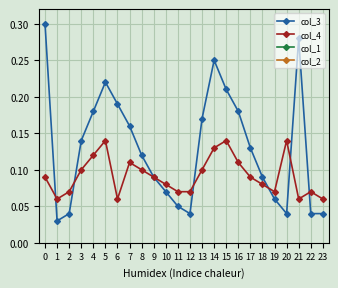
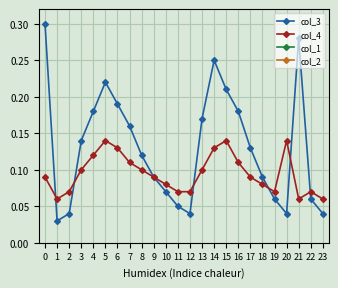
  {
    "col_3": {
      "0": 0.30,
      "1": 0.03,
      "2": 0.04,
      "3": 0.14,
      "4": 0.18,
      "5": 0.22,
      "6": 0.19,
      "7": 0.16,
      "8": 0.12,
      "10": 0.07,
      "11": 0.05,
      "12": 0.04,
      "13": 0.17,
      "14": 0.25,
      "15": 0.21,
      "16": 0.18,
      "17": 0.13,
      "18": 0.09,
      "19": 0.06,
      "20": 0.04,
-     "22": 0.04,
+     "22": 0.06,
      "23": 0.04
    },
    "col_4": {
      "0": 0.09,
      "1": 0.06,
      "2": 0.07,
      "3": 0.10,
      "4": 0.12,
      "5": 0.14,
-     "6": 0.06,
+     "6": 0.13,
      "7": 0.11,
      "8": 0.10,
      "10": 0.08,
      "11": 0.07,
      "12": 0.07,
      "13": 0.10,
      "14": 0.13,
      "15": 0.14,
      "16": 0.11,
      "17": 0.09,
      "18": 0.08,
      "19": 0.07,
      "20": 0.14,
      "21": 0.06,
      "22": 0.07,
      "23": 0.06
    }
  }
